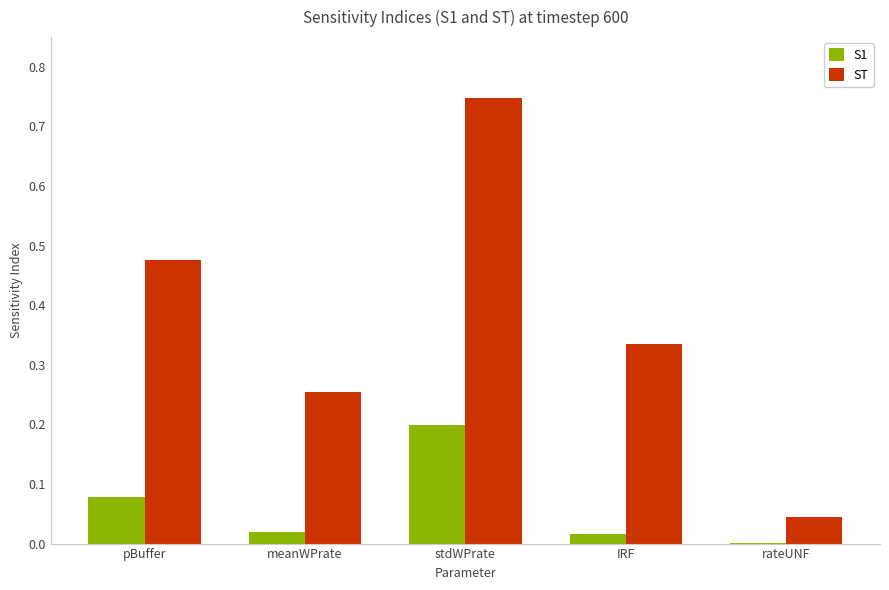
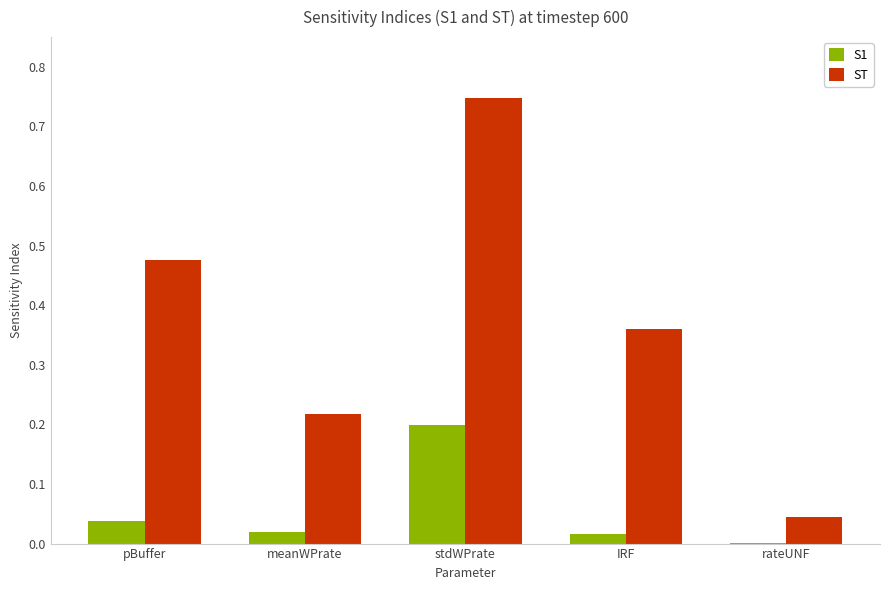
  {
    "S1": {
-     "pBuffer": 0.08,
+     "pBuffer": 0.04,
      "meanWPrate": 0.02,
      "stdWPrate": 0.20,
      "IRF": 0.02
    },
    "ST": {
      "pBuffer": 0.48,
-     "meanWPrate": 0.25,
+     "meanWPrate": 0.22,
      "stdWPrate": 0.75,
-     "IRF": 0.33,
+     "IRF": 0.36,
      "rateUNF": 0.04
    }
  }
